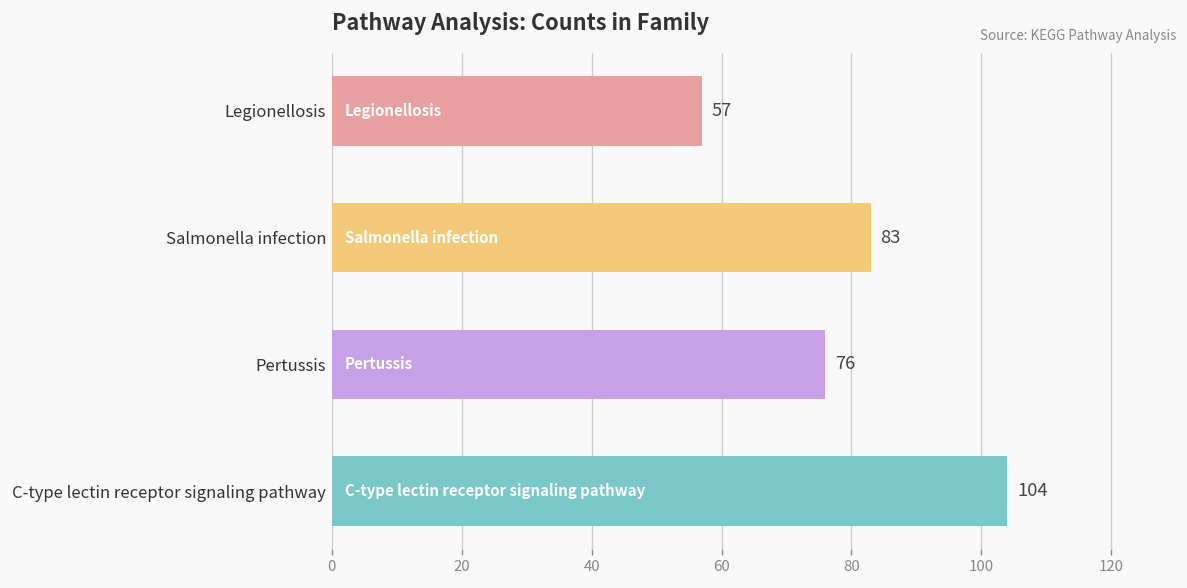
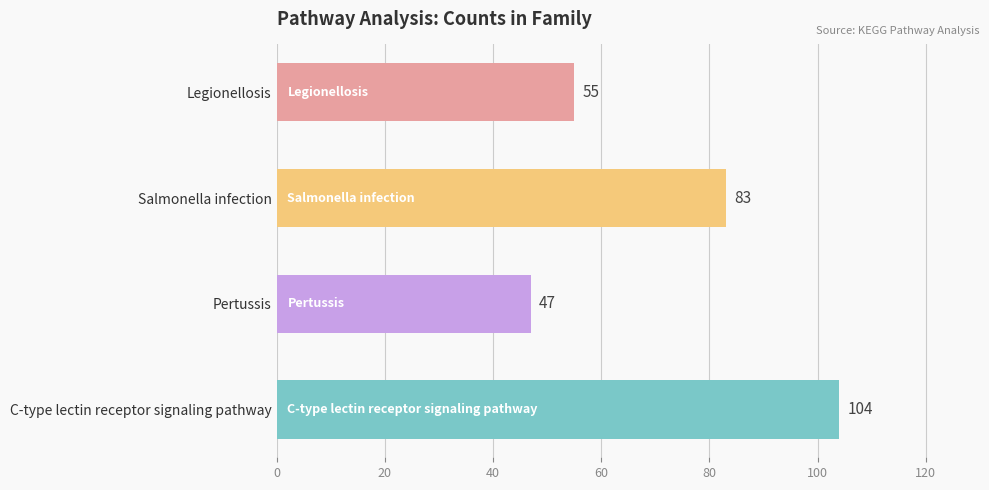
  {
-   "Legionellosis": 57,
+   "Legionellosis": 55,
    "Salmonella infection": 83,
-   "Pertussis": 76,
+   "Pertussis": 47,
    "C-type lectin receptor signaling pathway": 104
  }
